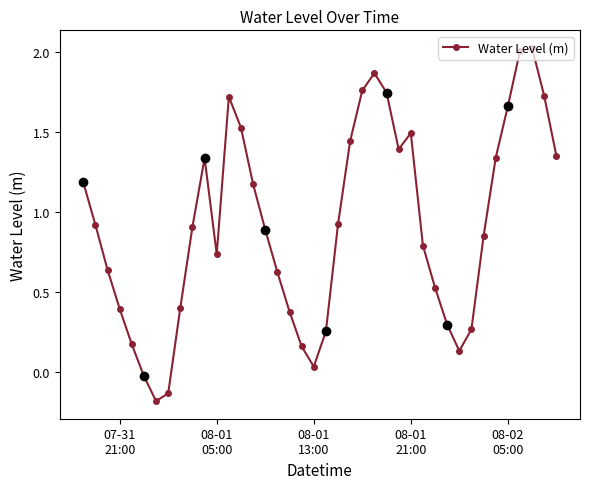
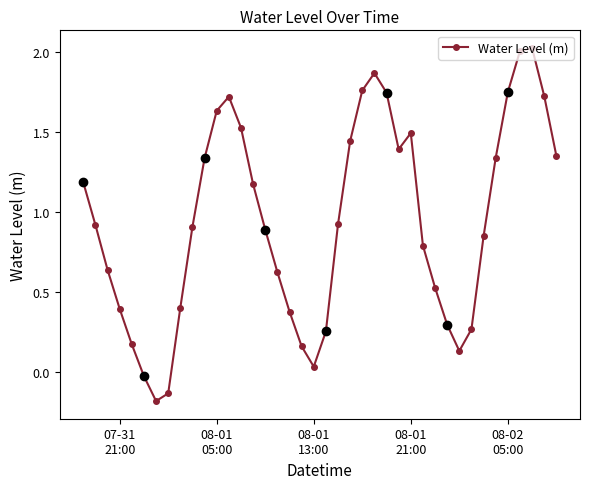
  {
    "Water Level (m)": {
      "07-31 21:00": 0.40,
-     "08-01 05:00": 0.74,
+     "08-01 05:00": 1.63,
      "08-01 13:00": 0.03,
      "08-01 21:00": 1.49,
-     "08-02 05:00": 1.66
+     "08-02 05:00": 1.75
    }
  }
